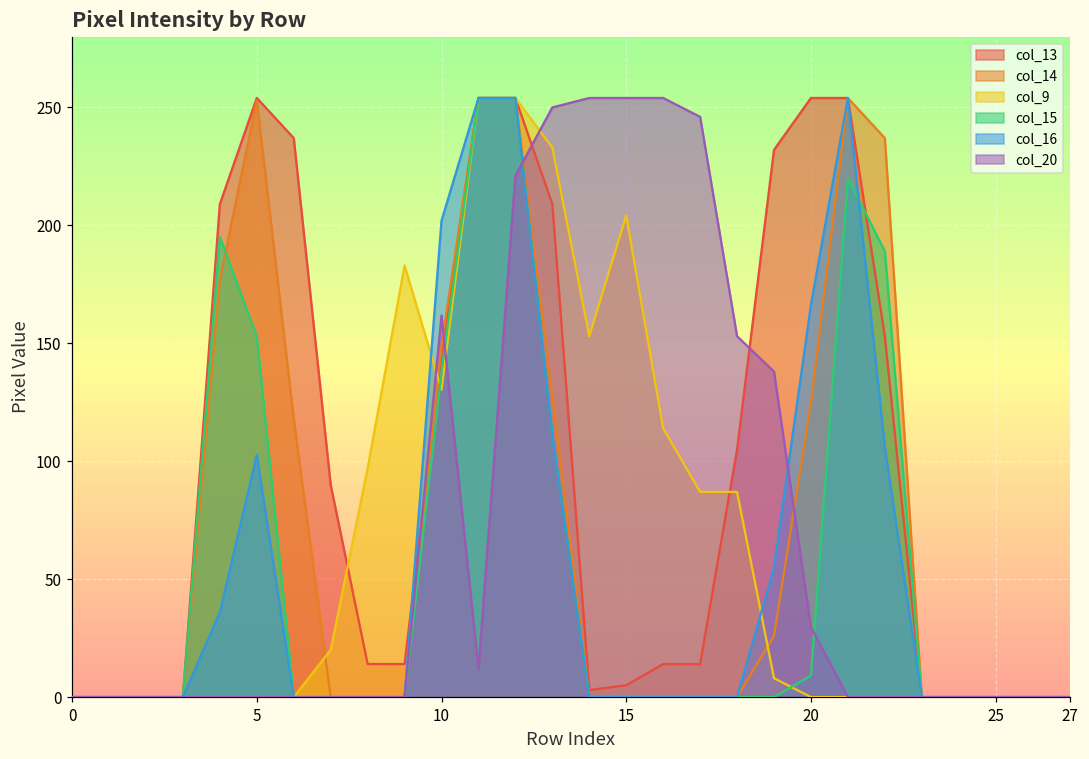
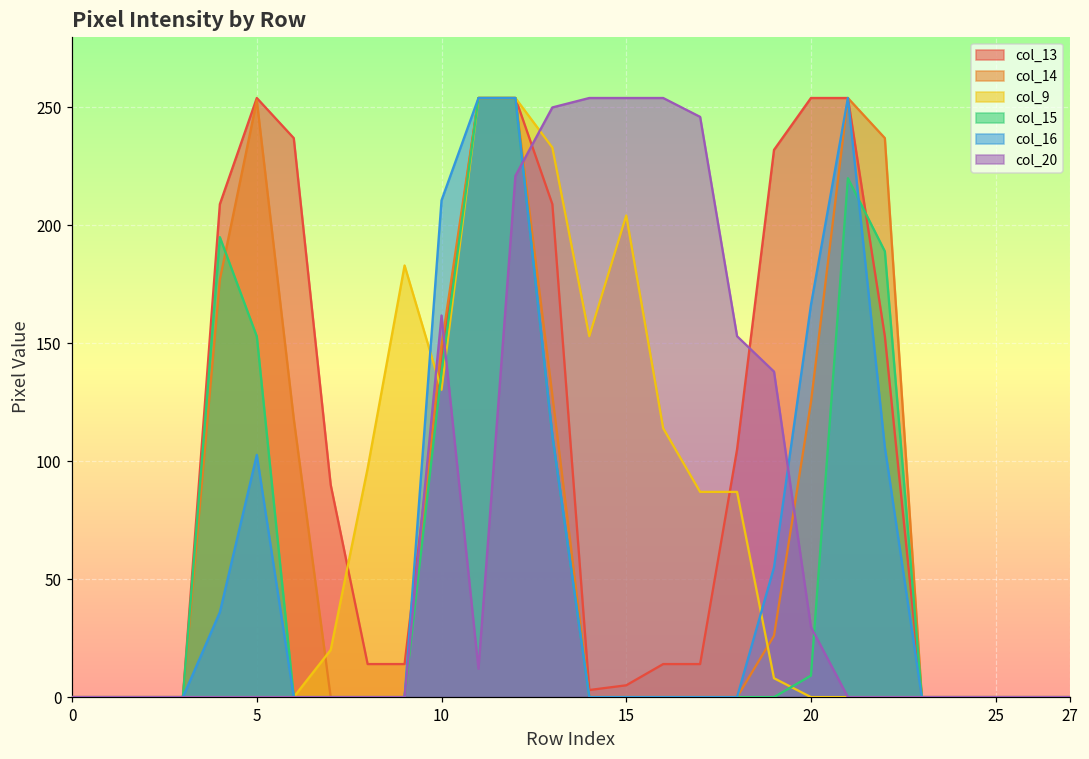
  {
    "col_9": {
      "10": 130,
      "15": 204,
      "20": 0
    },
    "col_15": {
      "5": 153,
      "10": 138,
      "20": 9
    },
    "col_16": {
      "5": 103,
-     "10": 202,
+     "10": 211,
      "20": 166
    },
    "col_20": {
      "10": 162,
      "15": 254,
      "20": 30
    }
  }
